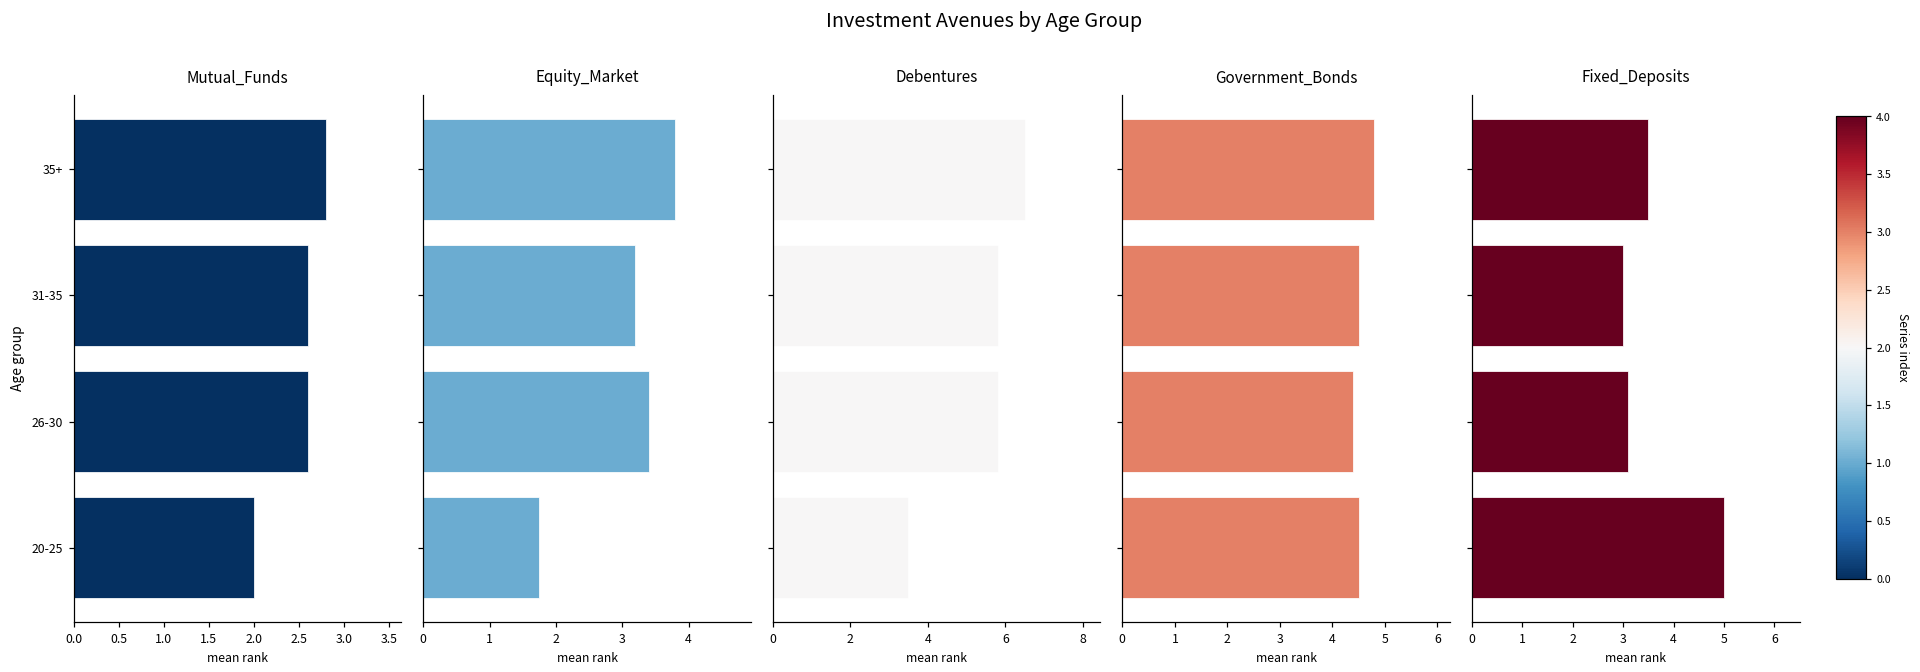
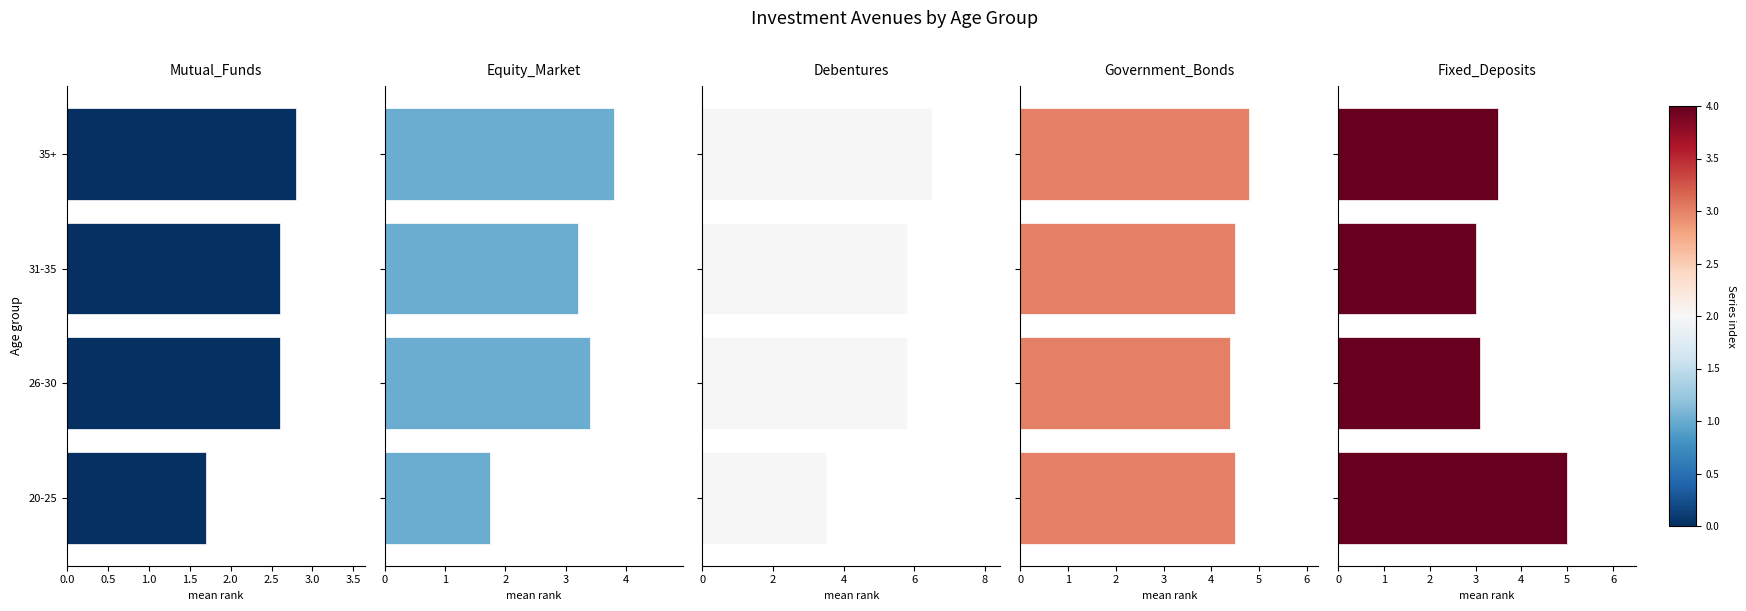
  {
    "Mutual_Funds": {
      "35+": 2.8,
      "31-35": 2.6,
      "26-30": 2.6,
-     "20-25": 2.0
+     "20-25": 1.7
    }
  }
